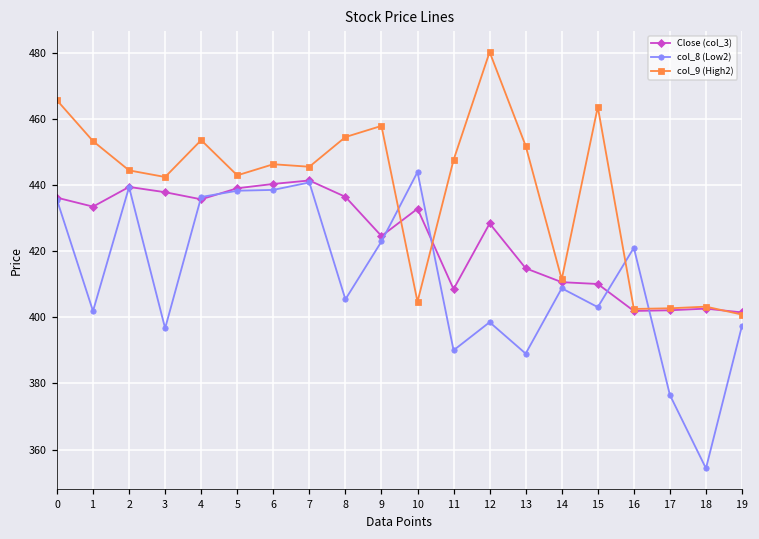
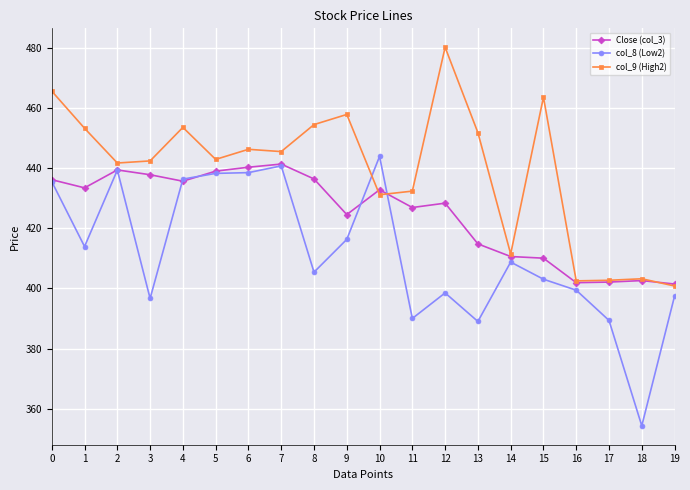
  {
    "Close (col_3)": {
      "1": 433,
      "3": 438,
      "6": 440,
      "8": 436,
      "9": 425,
      "10": 433,
-     "11": 409,
+     "11": 427,
      "12": 428,
      "13": 415,
      "15": 410
    },
    "col_8 (Low2)": {
-     "1": 402,
+     "1": 414,
      "3": 397,
      "6": 439,
      "8": 405,
-     "9": 423,
+     "9": 416,
      "10": 444,
      "11": 390,
      "12": 399,
      "13": 389,
      "14": 409,
      "15": 403,
-     "16": 421,
-     "17": 376,
+     "16": 399,
+     "17": 389,
      "18": 354,
      "19": 397
    },
    "col_9 (High2)": {
      "0": 466,
      "1": 453,
-     "2": 444,
+     "2": 442,
      "3": 442,
      "4": 454,
      "5": 443,
      "6": 446,
      "7": 446,
      "8": 454,
      "9": 458,
-     "10": 405,
-     "11": 448,
+     "10": 431,
+     "11": 432,
      "12": 480,
      "13": 452,
      "15": 464
    }
  }
